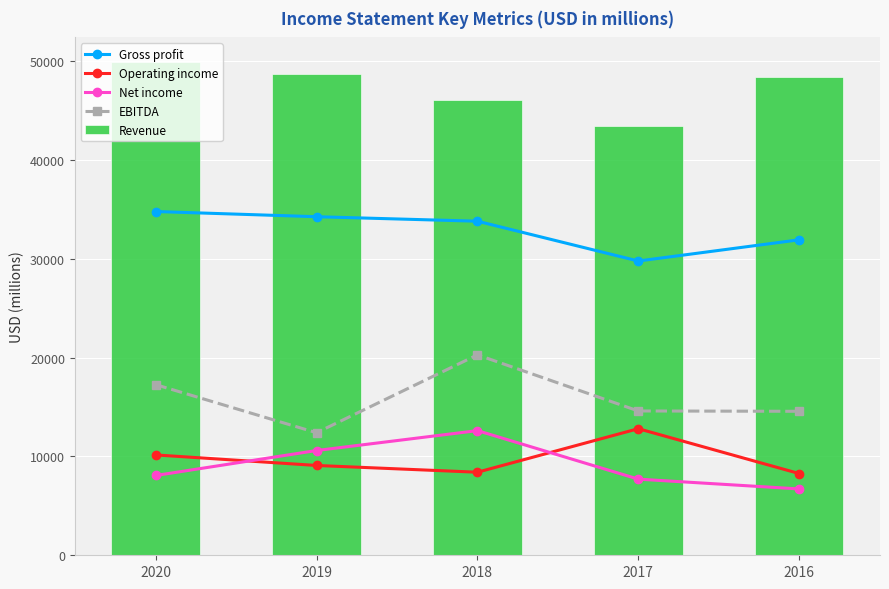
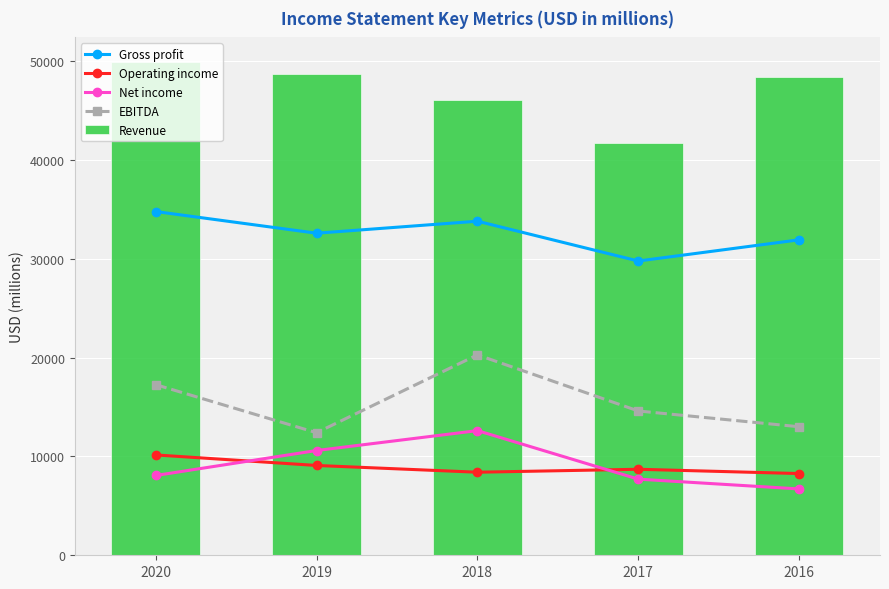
  {
    "Gross profit": {
      "2020": 35000,
-     "2019": 34000,
+     "2019": 33000,
      "2018": 34000,
      "2017": 30000,
      "2016": 32000
    },
    "Revenue": {
      "2019": 49000,
      "2018": 46000,
-     "2017": 43000,
+     "2017": 42000,
      "2016": 48000
    },
    "Operating income": {
      "2020": 10000,
      "2019": 9000,
      "2018": 8000,
-     "2017": 13000,
+     "2017": 9000,
      "2016": 8000
    },
    "Net income": {
      "2020": 8000,
      "2019": 11000,
      "2018": 13000,
      "2017": 8000,
      "2016": 7000
    },
    "EBITDA": {
      "2020": 17000,
      "2019": 12000,
      "2018": 20000,
      "2017": 15000,
-     "2016": 15000
+     "2016": 13000
    }
  }
